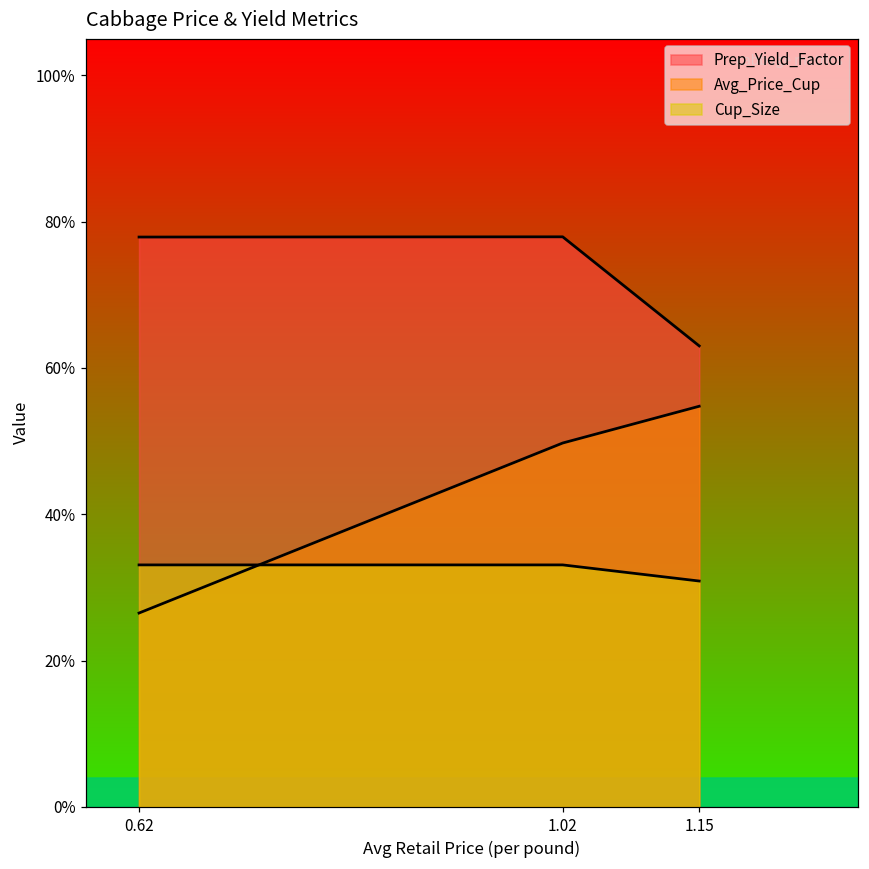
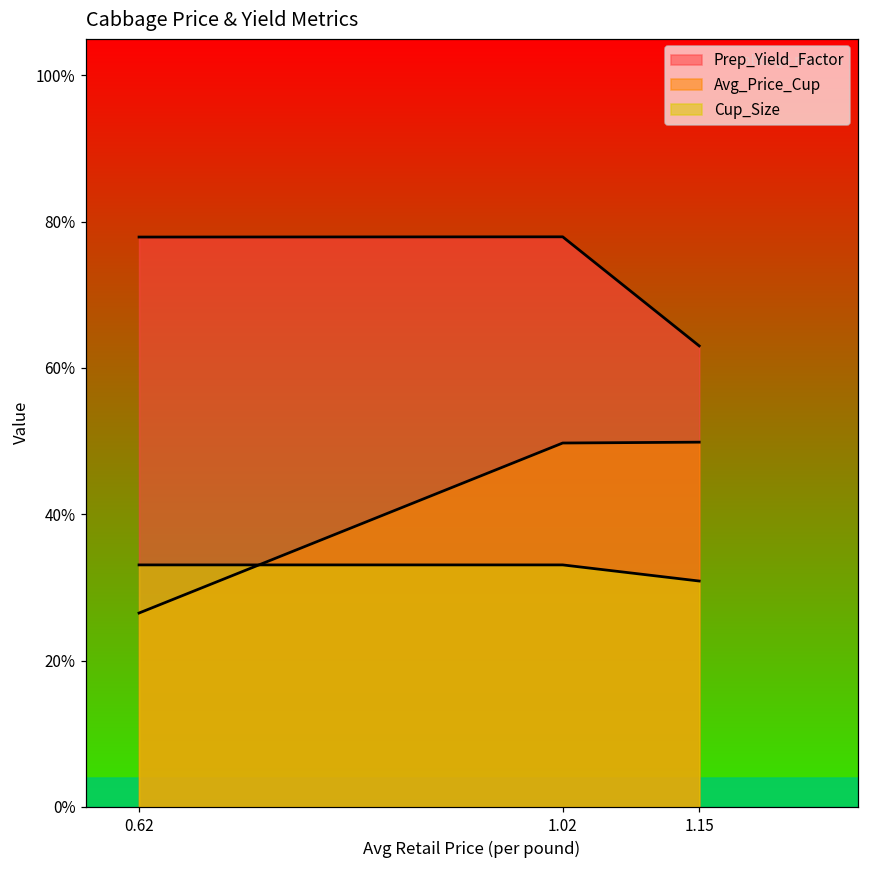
  {
    "Prep_Yield_Factor": {
      "0.62": "78%",
      "1.02": "78%",
      "1.15": "63%"
    },
    "Avg_Price_Cup": {
      "0.62": "26%",
      "1.02": "50%",
-     "1.15": "55%"
+     "1.15": "50%"
    },
    "Cup_Size": {
      "0.62": "33%",
      "1.02": "33%",
      "1.15": "31%"
    }
  }
